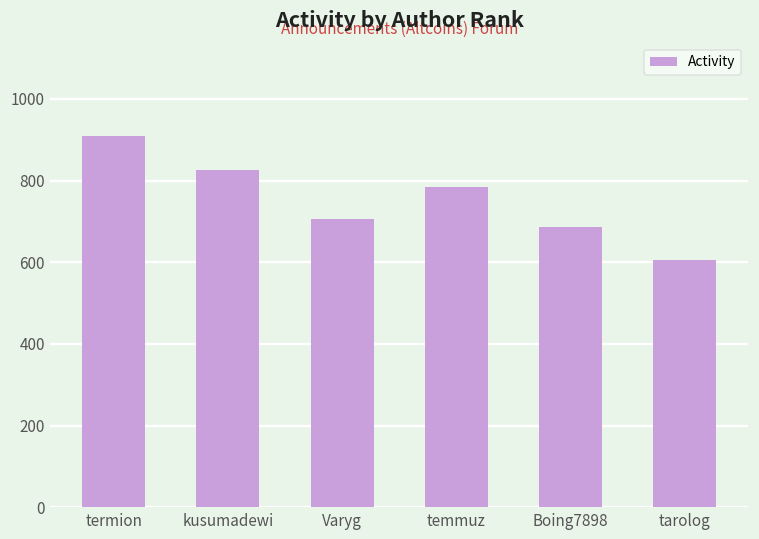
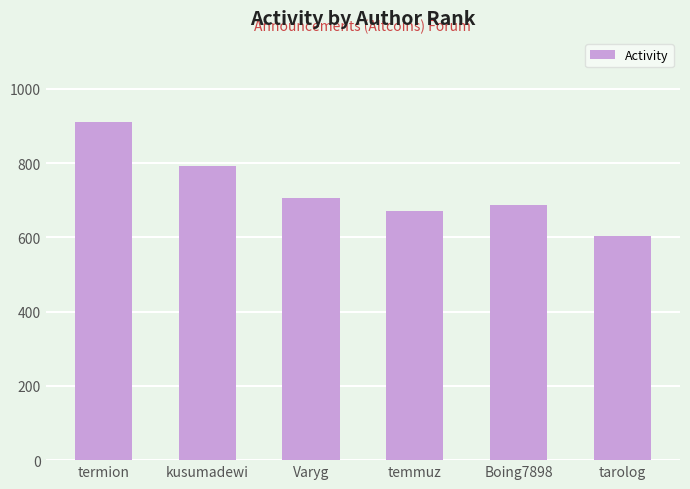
  {
    "termion": 910,
-   "kusumadewi": 830,
+   "kusumadewi": 790,
    "Varyg": 710,
-   "temmuz": 780,
+   "temmuz": 670,
    "Boing7898": 690,
    "tarolog": 610
  }
